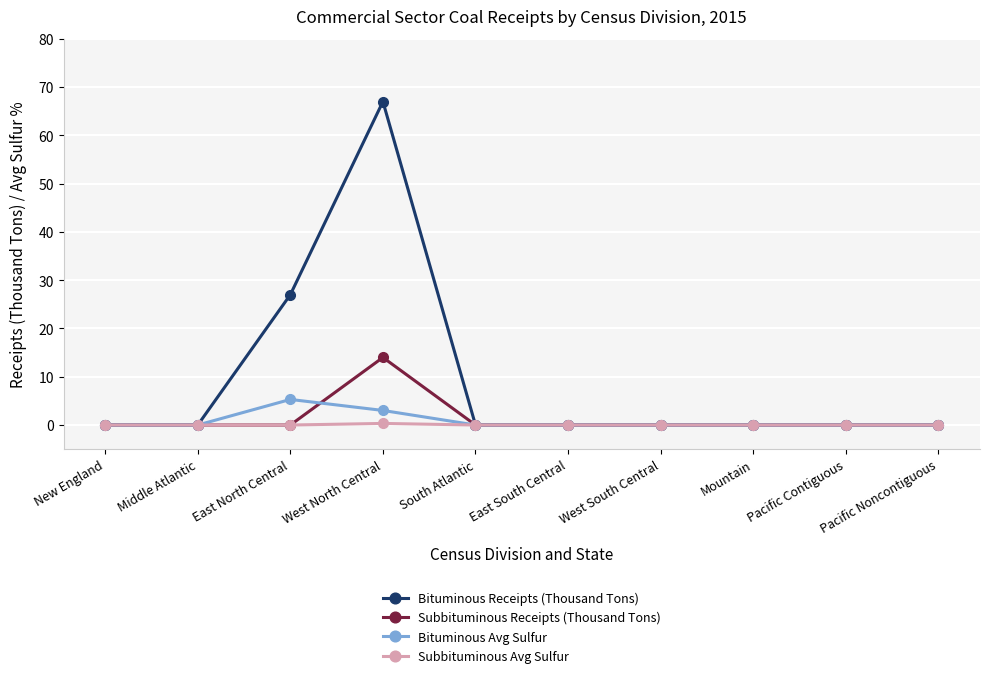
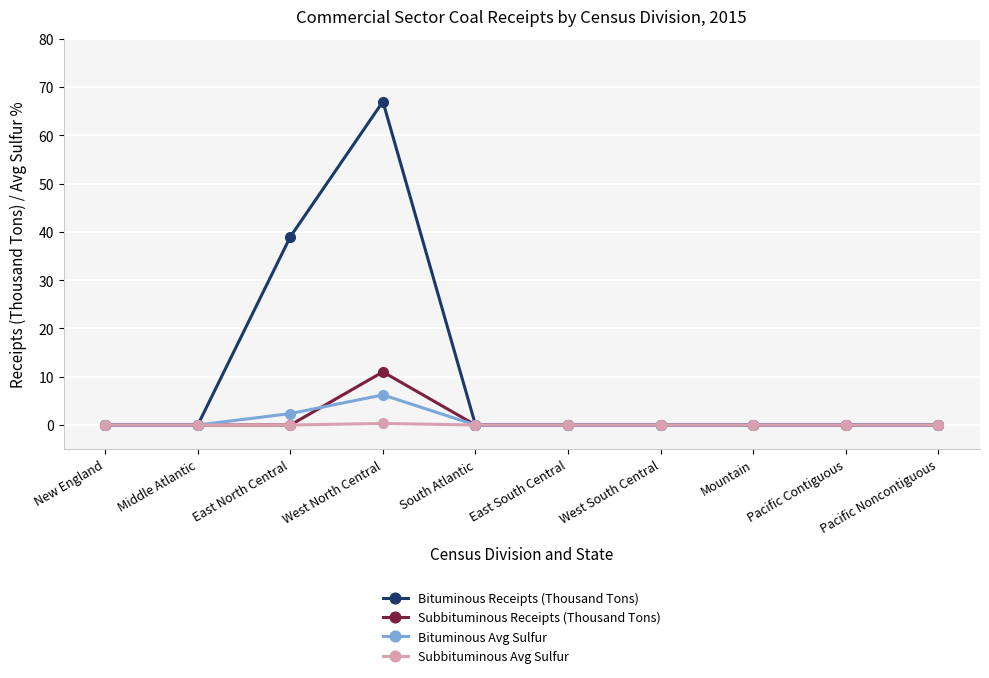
  {
    "Bituminous Receipts (Thousand Tons)": {
-     "East North Central": 27,
+     "East North Central": 39,
      "West North Central": 67
    },
    "Subbituminous Receipts (Thousand Tons)": {
-     "West North Central": 14
+     "West North Central": 11
    },
    "Bituminous Avg Sulfur": {
-     "East North Central": 5,
-     "West North Central": 3
+     "East North Central": 2,
+     "West North Central": 6
    },
    "Subbituminous Avg Sulfur": {
      "West North Central": 0
    }
  }
